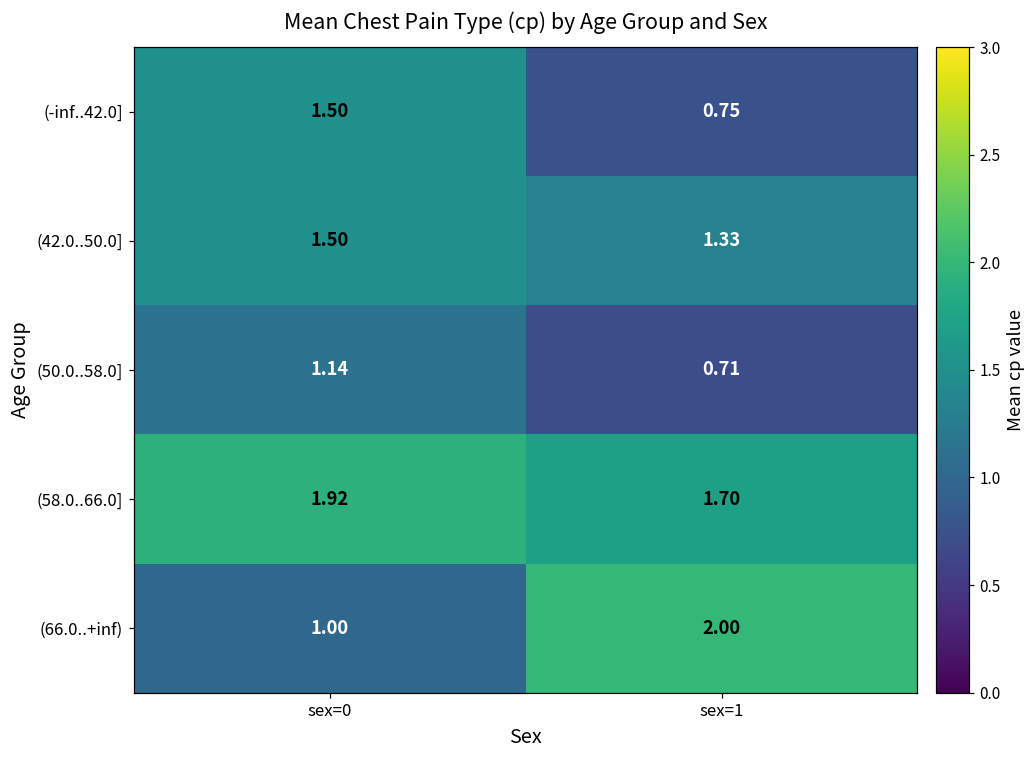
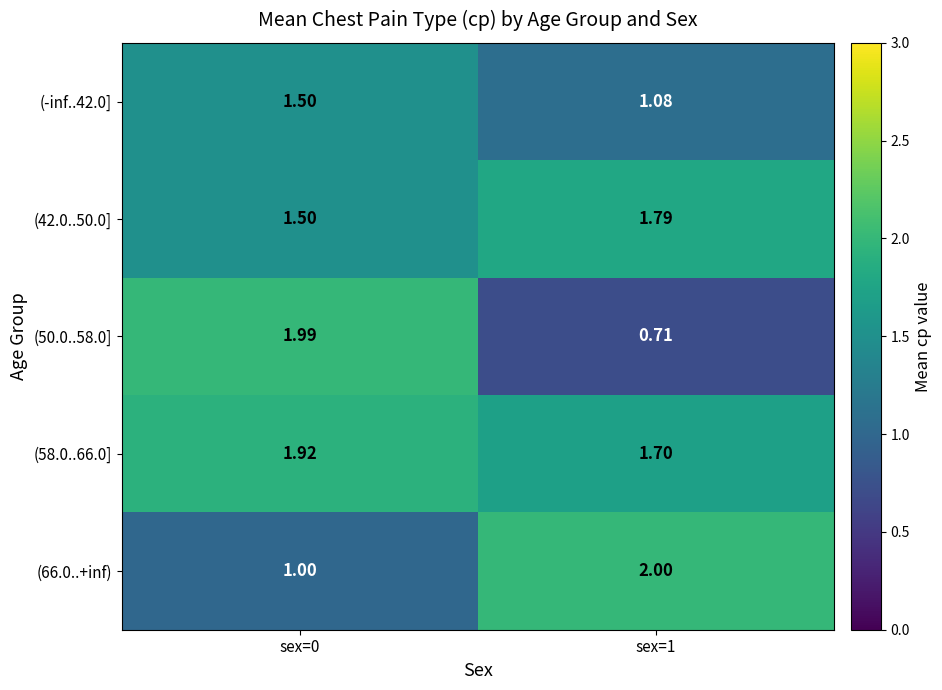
  {
    "(-inf..42.0]": {
      "sex=0": 1.50,
-     "sex=1": 0.75
+     "sex=1": 1.08
    },
    "(42.0..50.0]": {
      "sex=0": 1.50,
-     "sex=1": 1.33
+     "sex=1": 1.79
    },
    "(50.0..58.0]": {
-     "sex=0": 1.14,
+     "sex=0": 1.99,
      "sex=1": 0.71
    },
    "(58.0..66.0]": {
      "sex=0": 1.92,
      "sex=1": 1.70
    },
    "(66.0..+inf)": {
      "sex=0": 1.00,
      "sex=1": 2.00
    }
  }
